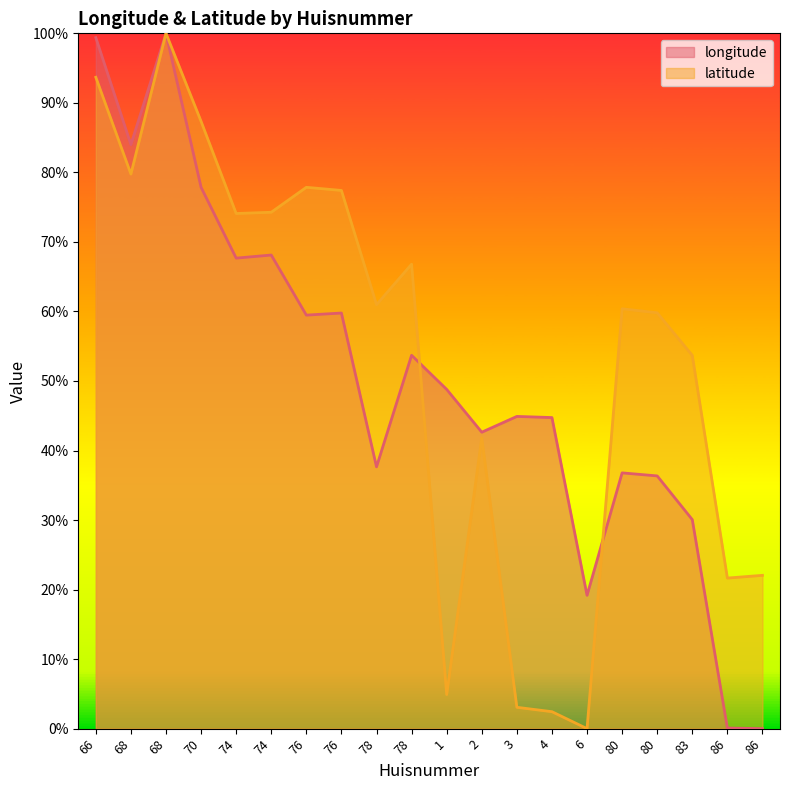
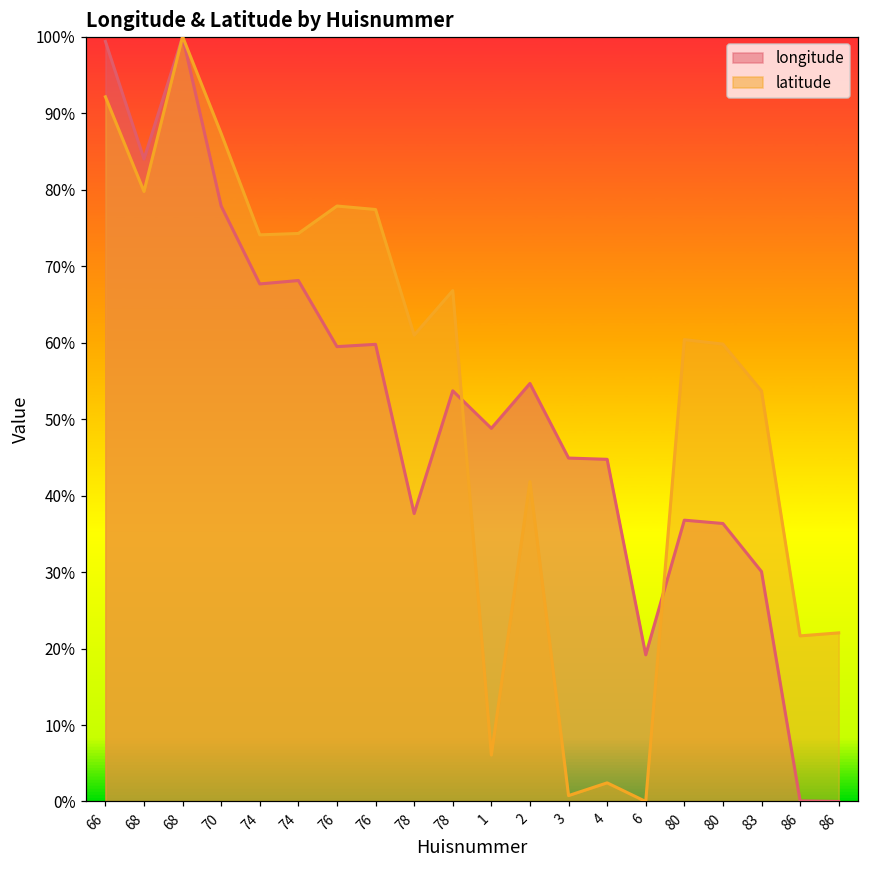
  {
    "longitude": {
      "66": "99%",
      "70": "78%",
      "1": "49%",
-     "2": "43%",
+     "2": "55%",
      "3": "45%",
      "4": "45%",
      "6": "19%",
      "83": "30%"
    },
    "latitude": {
-     "66": "94%",
+     "66": "92%",
      "70": "87%",
-     "1": "5%",
+     "1": "6%",
      "2": "42%",
-     "3": "3%",
+     "3": "1%",
      "4": "2%",
      "6": "0%",
      "83": "54%"
    }
  }
